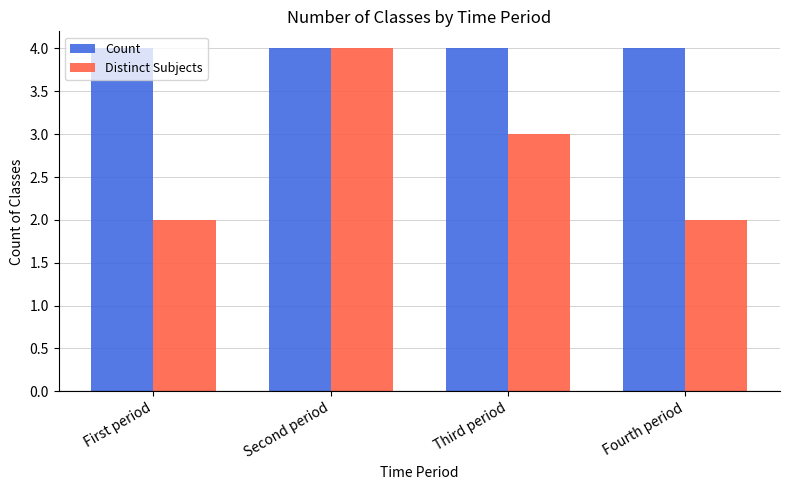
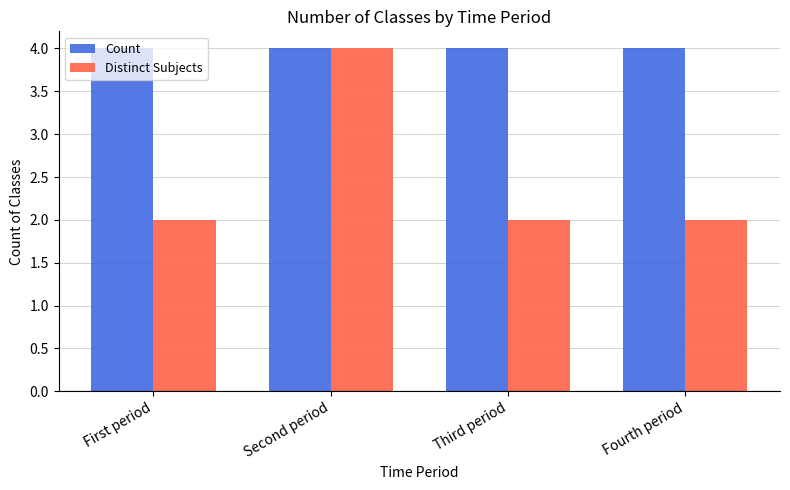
  {
    "Count": {
      "Second period": 4,
      "Third period": 4,
      "Fourth period": 4
    },
    "Distinct Subjects": {
      "First period": 2,
      "Second period": 4,
-     "Third period": 3,
+     "Third period": 2,
      "Fourth period": 2
    }
  }
